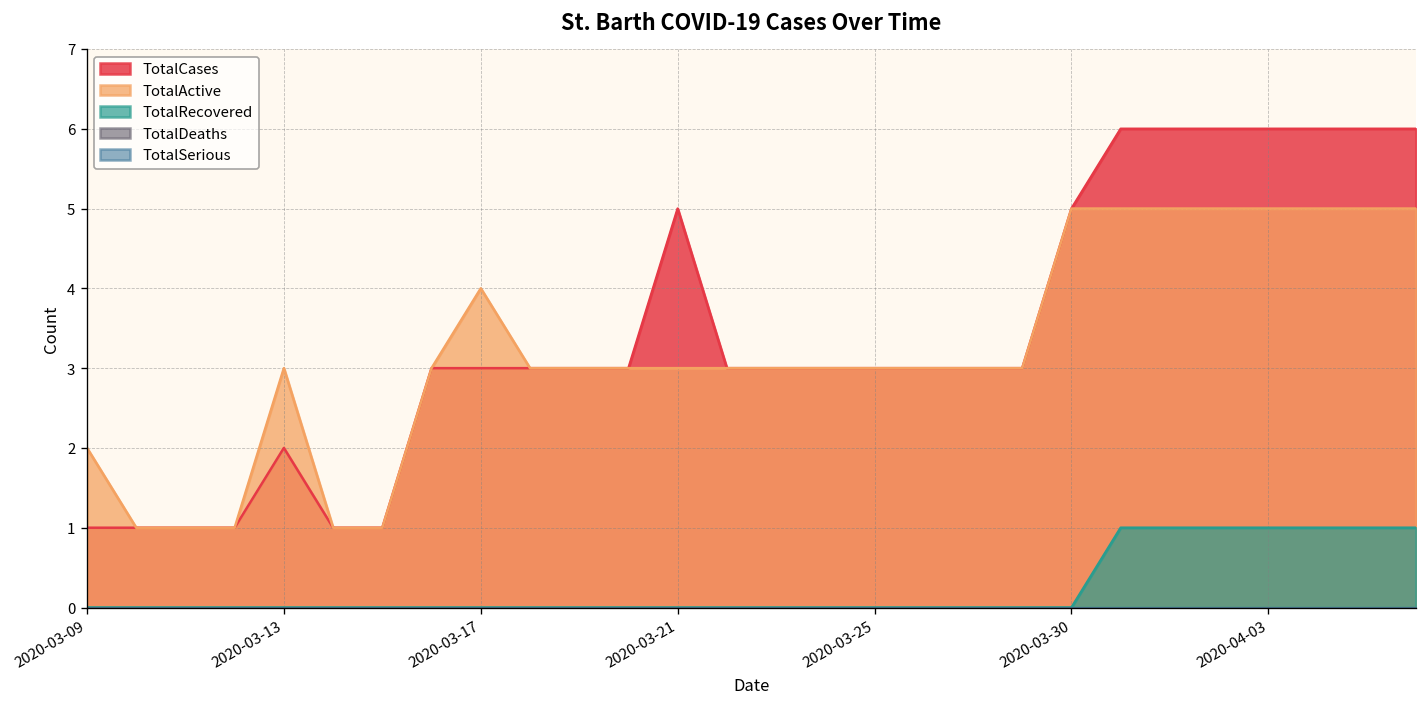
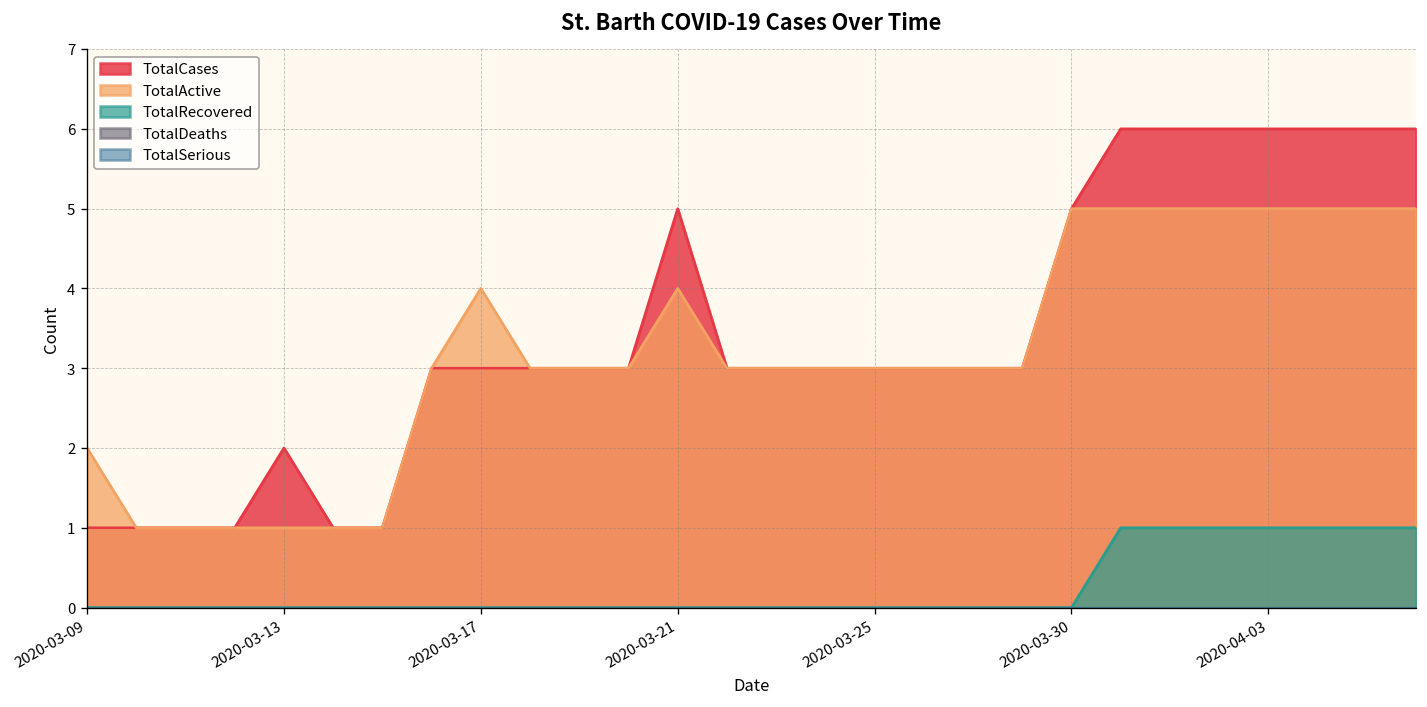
  {
    "TotalCases": {
      "2020-03-09": 1,
      "2020-03-13": 2,
      "2020-03-17": 3,
      "2020-03-21": 5,
      "2020-04-03": 6
    },
    "TotalActive": {
      "2020-03-09": 2,
-     "2020-03-13": 3,
+     "2020-03-13": 1,
      "2020-03-17": 4,
-     "2020-03-21": 3,
+     "2020-03-21": 4,
      "2020-04-03": 5
    }
  }
